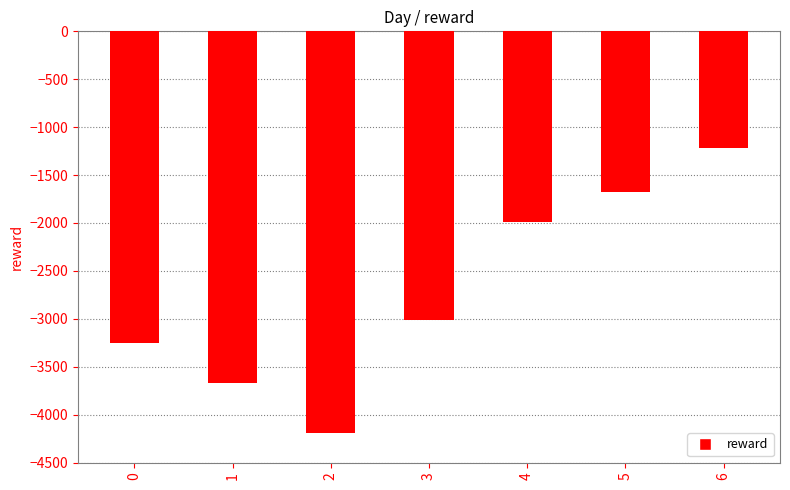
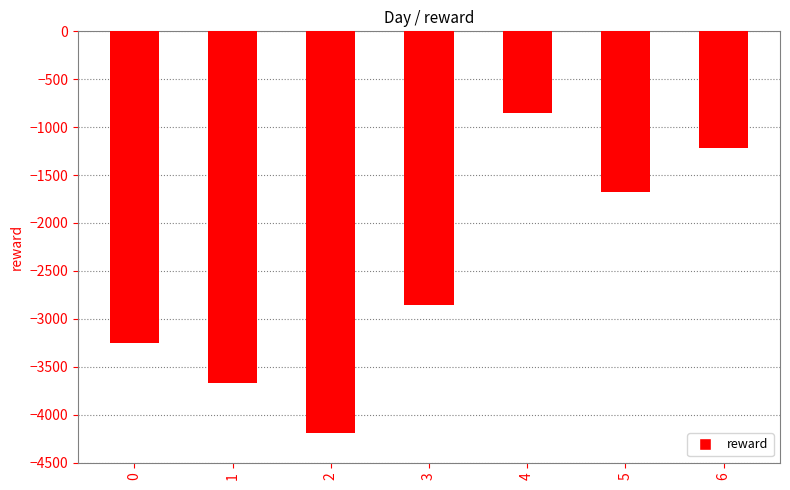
  {
    "0": -3300,
    "1": -3700,
    "2": -4200,
-   "3": -3000,
-   "4": -2000,
+   "3": -2900,
+   "4": -900,
    "5": -1700,
    "6": -1200
  }
